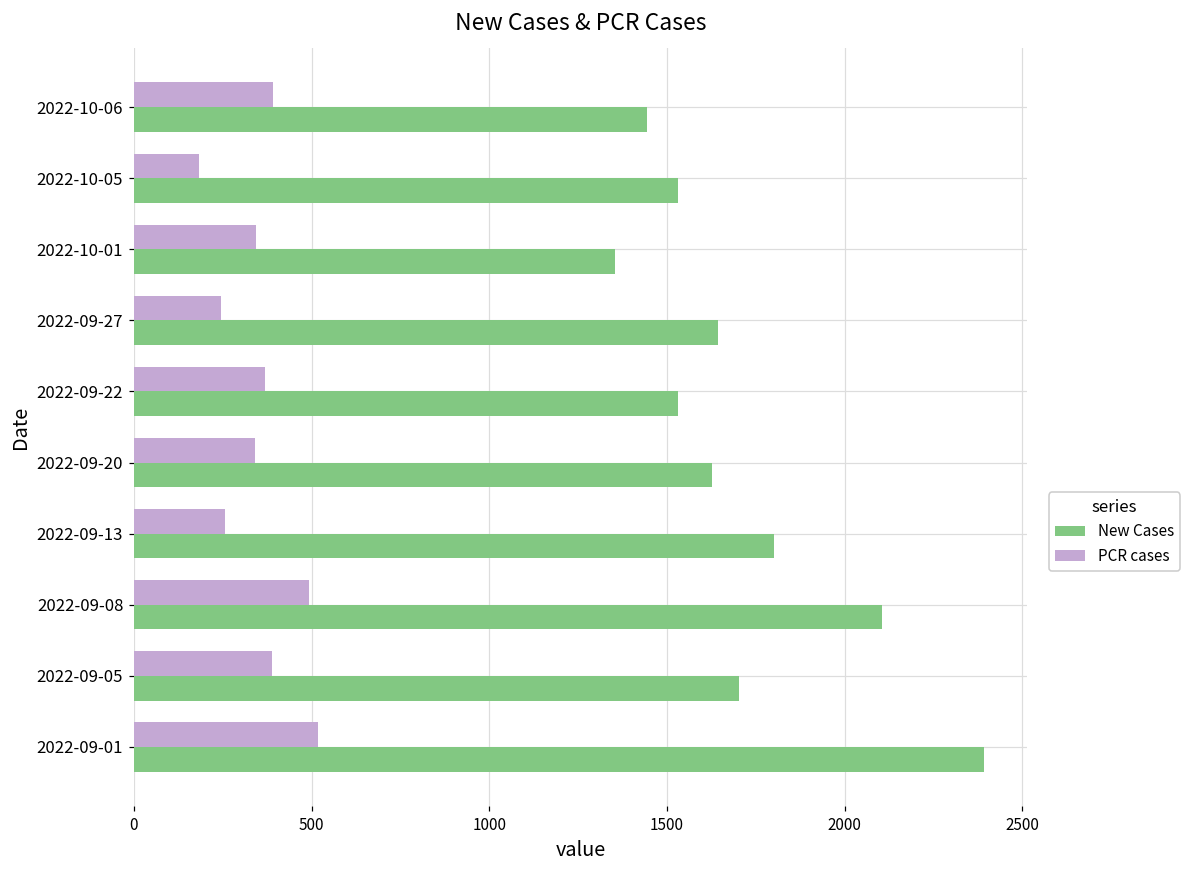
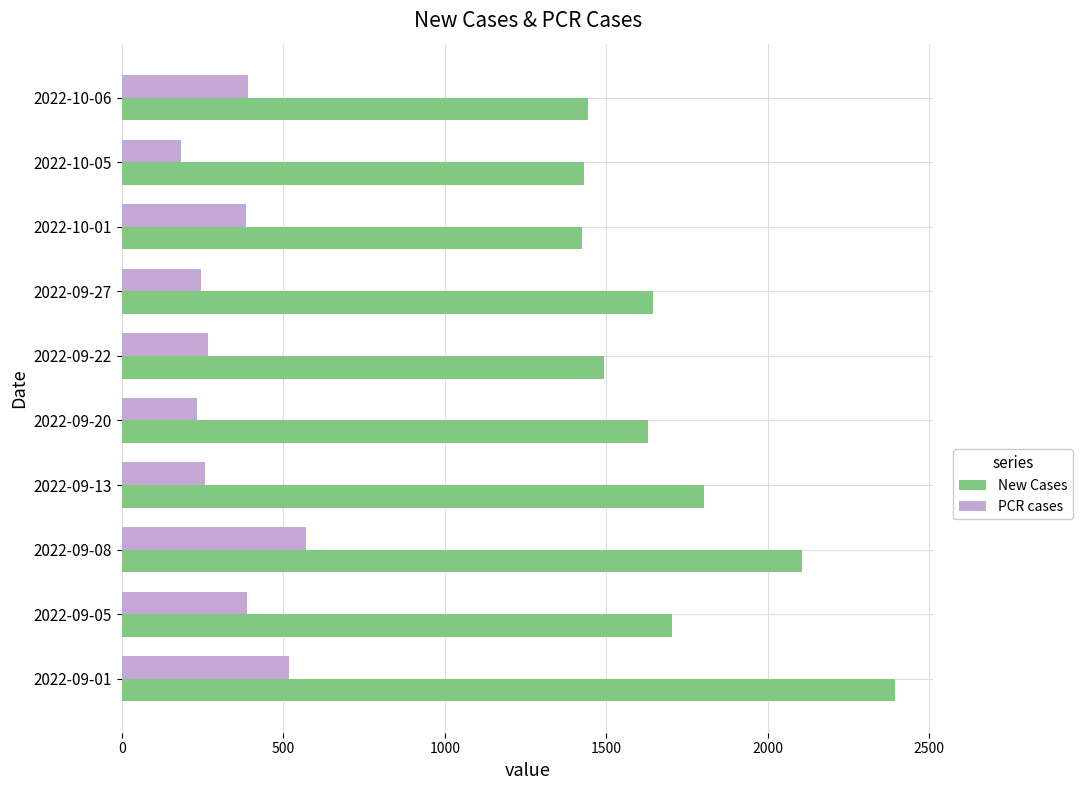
  {
    "PCR cases": {
      "2022-10-06": 390,
      "2022-10-05": 180,
-     "2022-10-01": 340,
+     "2022-10-01": 380,
      "2022-09-27": 240,
-     "2022-09-22": 370,
-     "2022-09-20": 340,
+     "2022-09-22": 270,
+     "2022-09-20": 230,
      "2022-09-13": 260,
-     "2022-09-08": 490,
+     "2022-09-08": 570,
      "2022-09-05": 390,
      "2022-09-01": 520
    },
    "New Cases": {
      "2022-10-06": 1440,
-     "2022-10-05": 1530,
-     "2022-10-01": 1350,
+     "2022-10-05": 1430,
+     "2022-10-01": 1430,
      "2022-09-27": 1640,
-     "2022-09-22": 1530,
+     "2022-09-22": 1490,
      "2022-09-20": 1630,
      "2022-09-13": 1800,
      "2022-09-08": 2110,
      "2022-09-05": 1700,
      "2022-09-01": 2390
    }
  }
